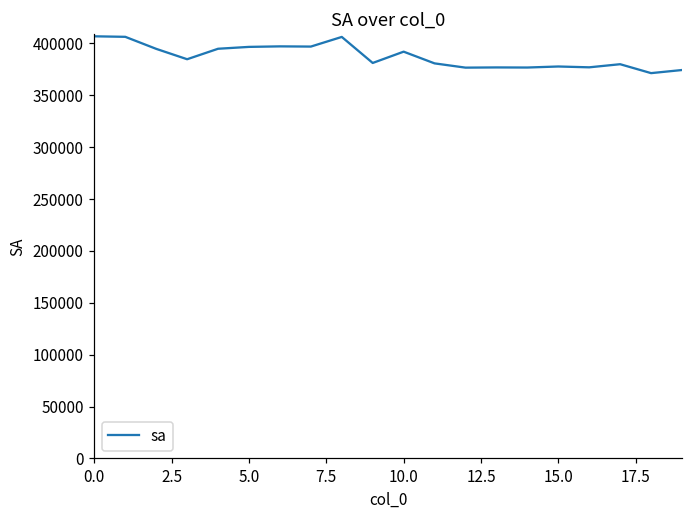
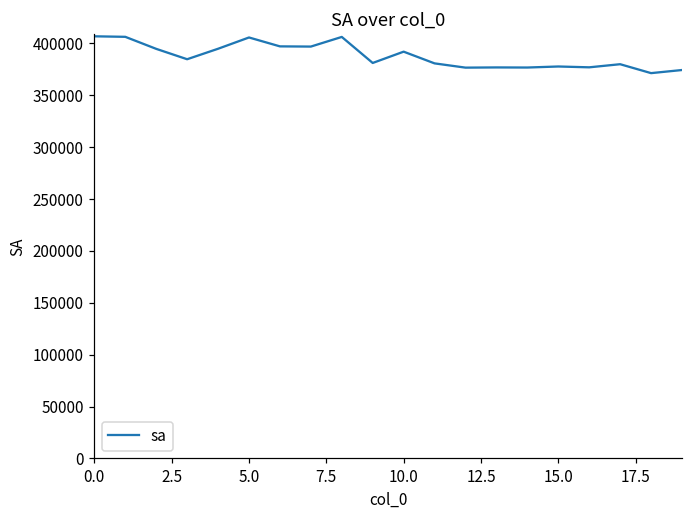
  {
    "0.0": 410000,
-   "5.0": 400000,
+   "5.0": 410000,
    "10.0": 390000,
    "15.0": 380000
  }
